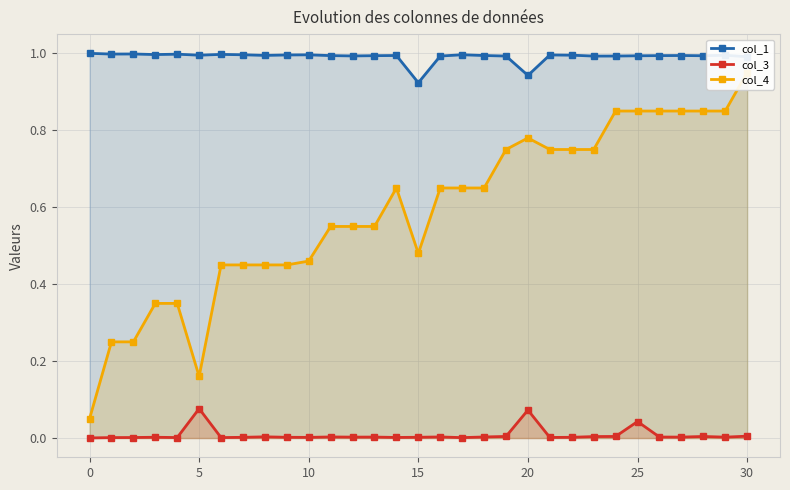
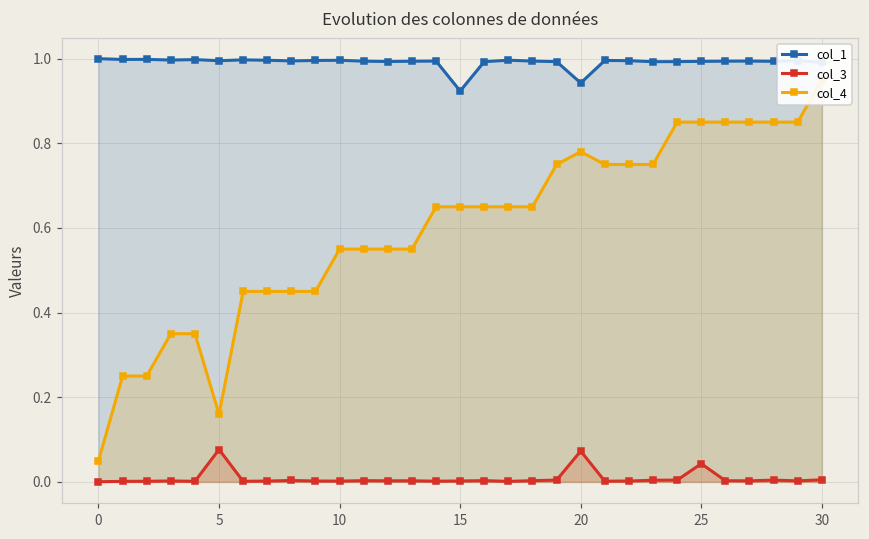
  {
    "col_1": {
      "0": 1.00,
      "5": 1.00,
      "10": 1.00,
      "15": 0.92,
      "20": 0.94,
      "25": 0.99
    },
    "col_3": {
      "0": 0.00,
      "5": 0.08,
      "10": 0.00,
      "15": 0.00,
      "20": 0.07,
      "25": 0.04,
      "30": 0.00
    },
    "col_4": {
      "0": 0.05,
      "5": 0.16,
-     "10": 0.46,
-     "15": 0.48,
+     "10": 0.55,
+     "15": 0.65,
      "20": 0.78,
      "25": 0.85
    }
  }
